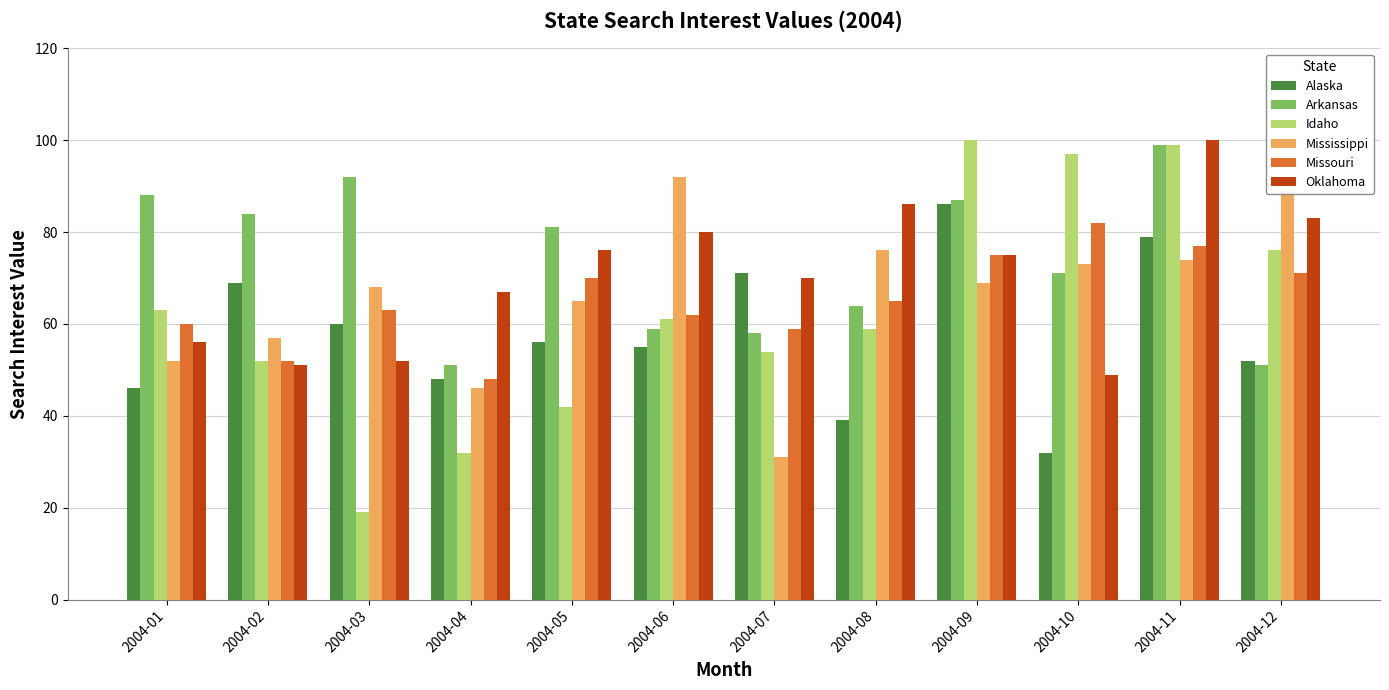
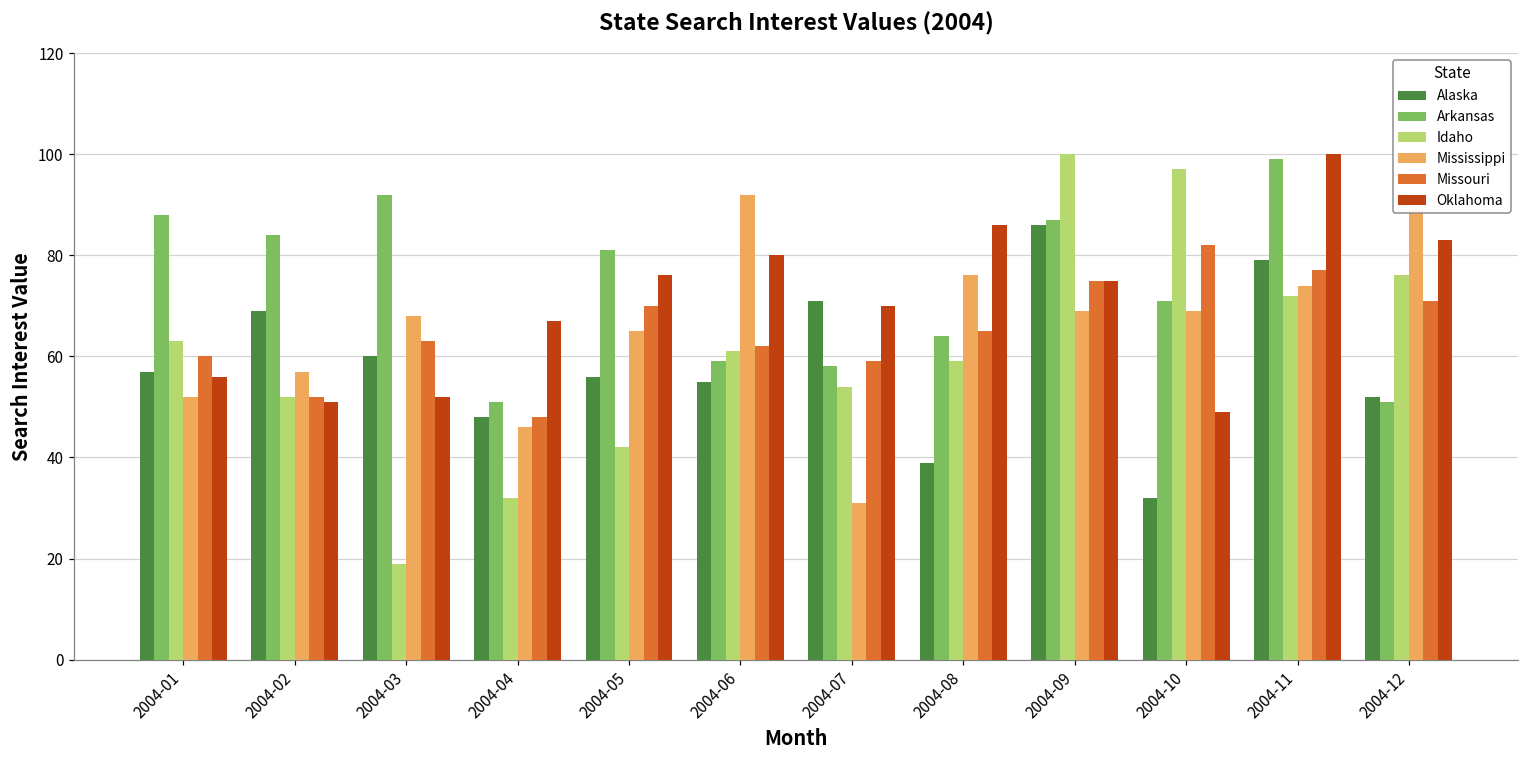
  {
    "Alaska": {
-     "2004-01": 46,
+     "2004-01": 57,
      "2004-02": 69,
      "2004-03": 60,
      "2004-04": 48,
      "2004-05": 56,
      "2004-06": 55,
      "2004-07": 71,
      "2004-08": 39,
      "2004-09": 86,
      "2004-10": 32,
      "2004-11": 79,
      "2004-12": 52
    },
    "Arkansas": {
      "2004-01": 88,
      "2004-02": 84,
      "2004-03": 92,
      "2004-04": 51,
      "2004-05": 81,
      "2004-06": 59,
      "2004-07": 58,
      "2004-08": 64,
      "2004-09": 87,
      "2004-10": 71,
      "2004-11": 99,
      "2004-12": 51
    },
    "Idaho": {
      "2004-01": 63,
      "2004-02": 52,
      "2004-03": 19,
      "2004-04": 32,
      "2004-05": 42,
      "2004-06": 61,
      "2004-07": 54,
      "2004-08": 59,
      "2004-09": 100,
      "2004-10": 97,
-     "2004-11": 99,
+     "2004-11": 72,
      "2004-12": 76
    },
    "Mississippi": {
      "2004-01": 52,
      "2004-02": 57,
      "2004-03": 68,
      "2004-04": 46,
      "2004-05": 65,
      "2004-06": 92,
      "2004-07": 31,
      "2004-08": 76,
      "2004-09": 69,
-     "2004-10": 73,
+     "2004-10": 69,
      "2004-11": 74
    },
    "Missouri": {
      "2004-01": 60,
      "2004-02": 52,
      "2004-03": 63,
      "2004-04": 48,
      "2004-05": 70,
      "2004-06": 62,
      "2004-07": 59,
      "2004-08": 65,
      "2004-09": 75,
      "2004-10": 82,
      "2004-11": 77,
      "2004-12": 71
    },
    "Oklahoma": {
      "2004-01": 56,
      "2004-02": 51,
      "2004-03": 52,
      "2004-04": 67,
      "2004-05": 76,
      "2004-06": 80,
      "2004-07": 70,
      "2004-08": 86,
      "2004-09": 75,
      "2004-10": 49,
      "2004-11": 100,
      "2004-12": 83
    }
  }
